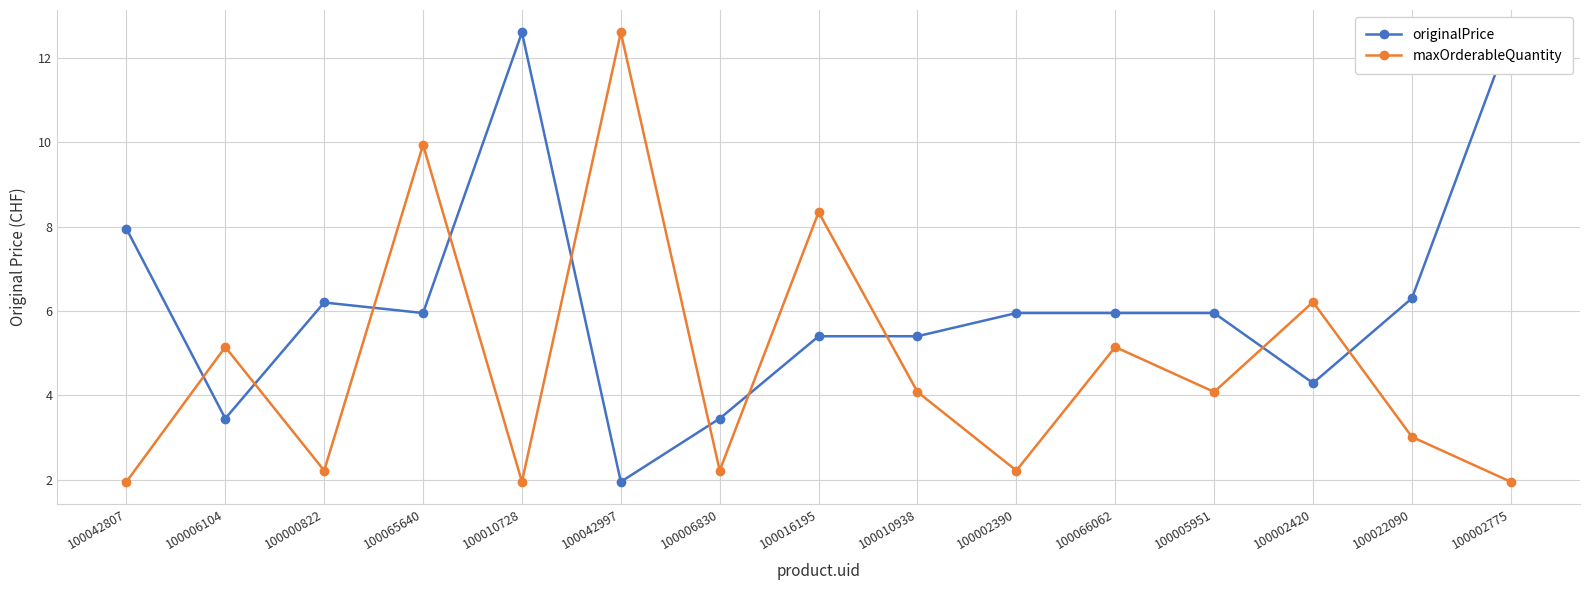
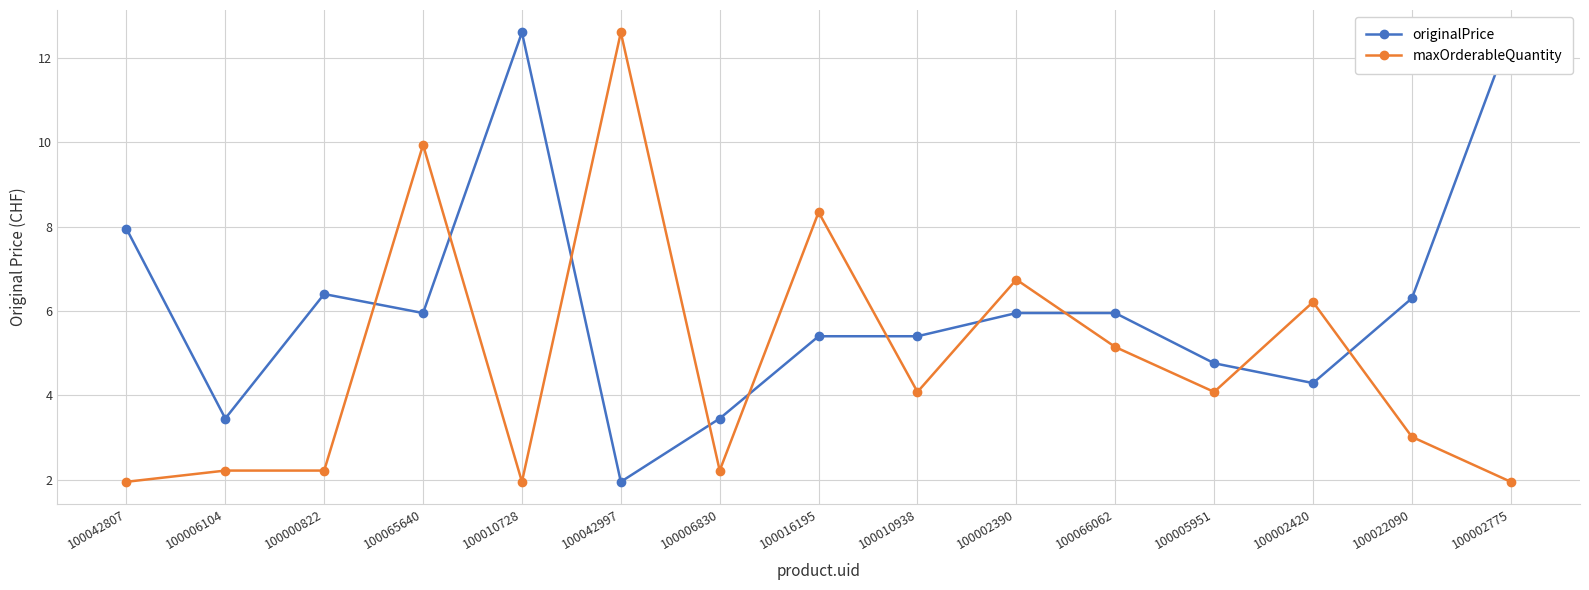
  {
    "originalPrice": {
      "100042807": 8.0,
      "100006104": 3.5,
-     "100000822": 6.2,
+     "100000822": 6.4,
      "100065640": 6.0,
      "100010728": 12.6,
      "100042997": 2.0,
      "100006830": 3.5,
      "100016195": 5.4,
      "100010938": 5.4,
      "100002390": 6.0,
      "100066062": 6.0,
-     "100005951": 6.0,
+     "100005951": 4.8,
      "100002420": 4.3,
      "100022090": 6.3
    },
    "maxOrderableQuantity": {
      "100042807": 2.0,
-     "100006104": 5.1,
+     "100006104": 2.2,
      "100000822": 2.2,
      "100065640": 9.9,
      "100010728": 2.0,
      "100042997": 12.6,
      "100006830": 2.2,
      "100016195": 8.3,
      "100010938": 4.1,
-     "100002390": 2.2,
+     "100002390": 6.7,
      "100066062": 5.1,
      "100005951": 4.1,
      "100002420": 6.2,
      "100022090": 3.0,
      "100002775": 2.0
    }
  }
